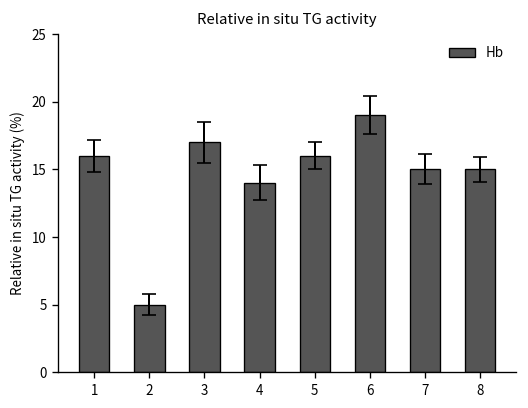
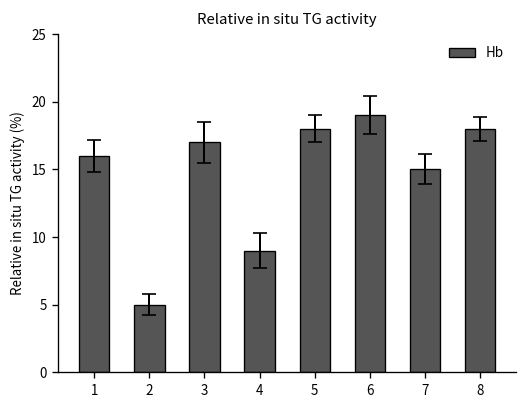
  {
    "Hb": {
      "1": 16,
      "2": 5,
      "3": 17,
-     "4": 14,
-     "5": 16,
+     "4": 9,
+     "5": 18,
      "6": 19,
      "7": 15,
-     "8": 15
+     "8": 18
    }
  }
